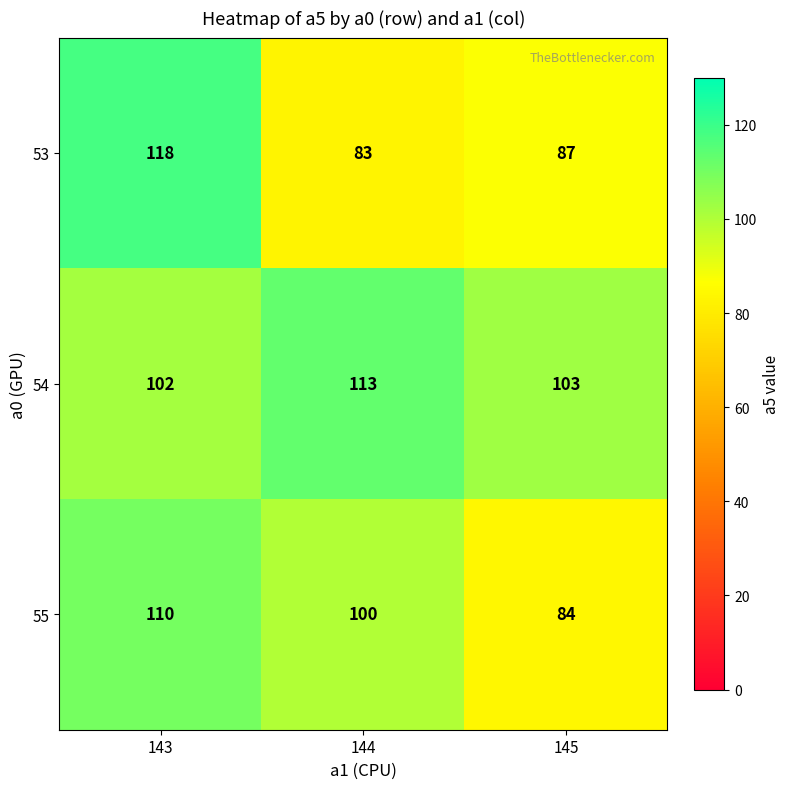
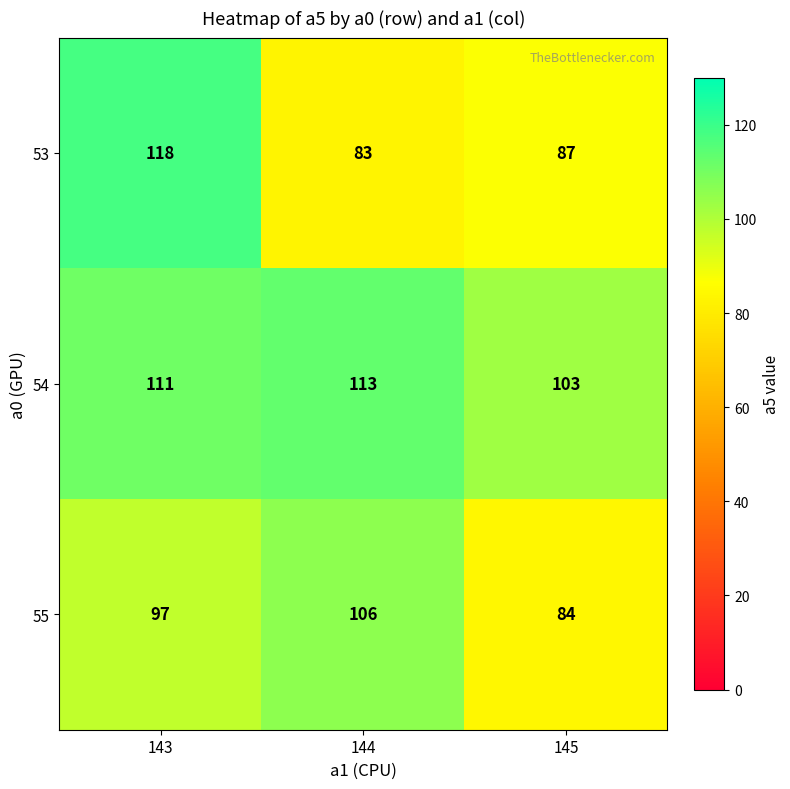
  {
    "53": {
      "143": 118,
      "144": 83
    },
    "54": {
-     "143": 102,
+     "143": 111,
      "144": 113,
      "145": 103
    },
    "55": {
-     "143": 110,
-     "144": 100,
+     "143": 97,
+     "144": 106,
      "145": 84
    }
  }
